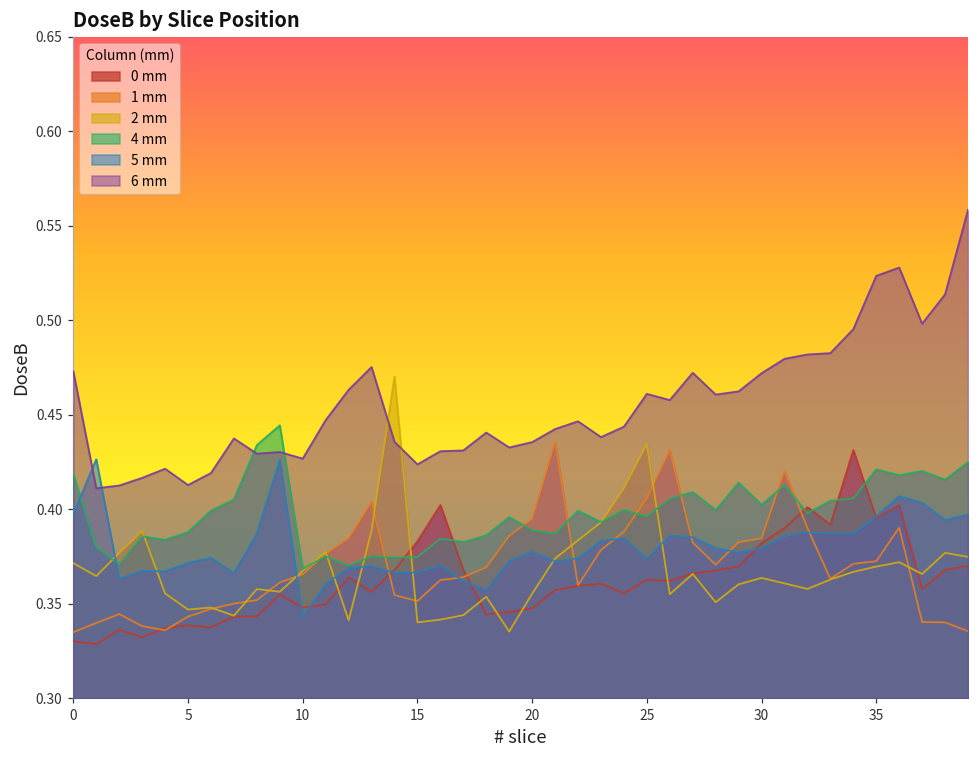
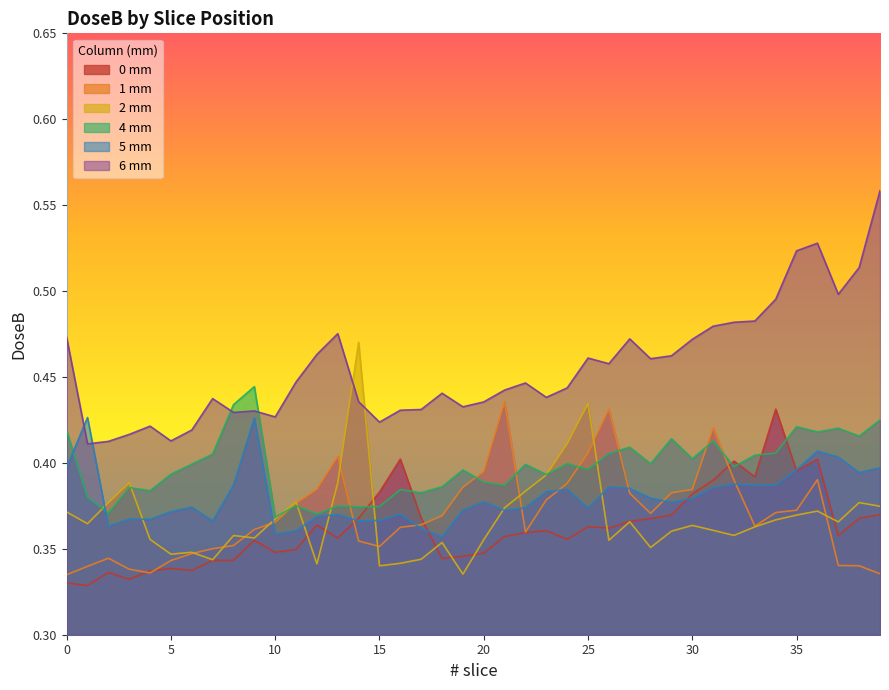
  {
    "0 mm": {
      "0": 0.330,
      "5": 0.339,
      "10": 0.348,
      "15": 0.383,
      "20": 0.348,
      "25": 0.363,
      "30": 0.382
    },
    "4 mm": {
      "0": 0.419,
-     "5": 0.388,
+     "5": 0.393,
      "15": 0.375,
      "20": 0.389,
      "25": 0.396,
      "30": 0.402,
      "35": 0.421
    },
    "5 mm": {
      "0": 0.397,
      "5": 0.372,
-     "10": 0.343,
+     "10": 0.358,
      "15": 0.367,
      "20": 0.377,
      "25": 0.374,
      "30": 0.379
    },
    "6 mm": {
      "0": 0.473,
      "5": 0.413,
      "10": 0.427,
      "15": 0.424,
      "20": 0.435,
      "25": 0.461,
      "30": 0.472,
      "35": 0.523
    }
  }
